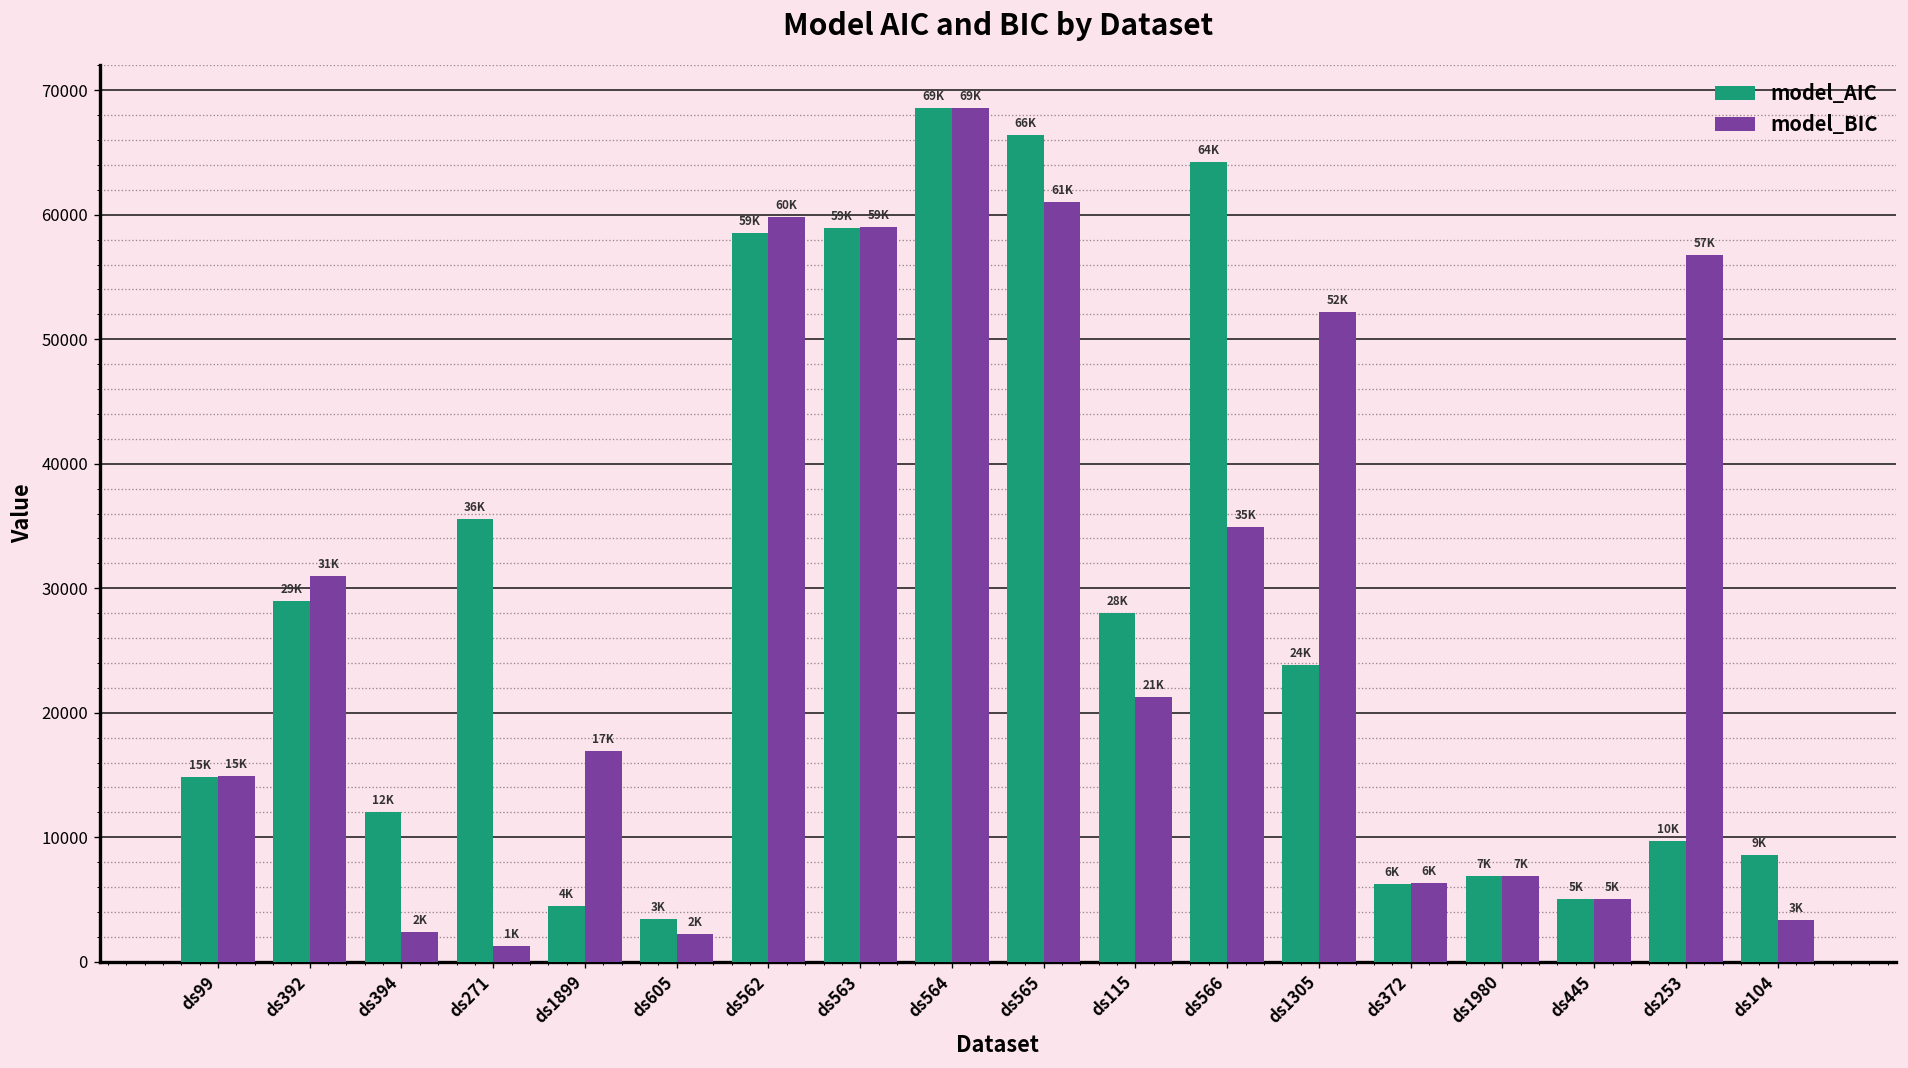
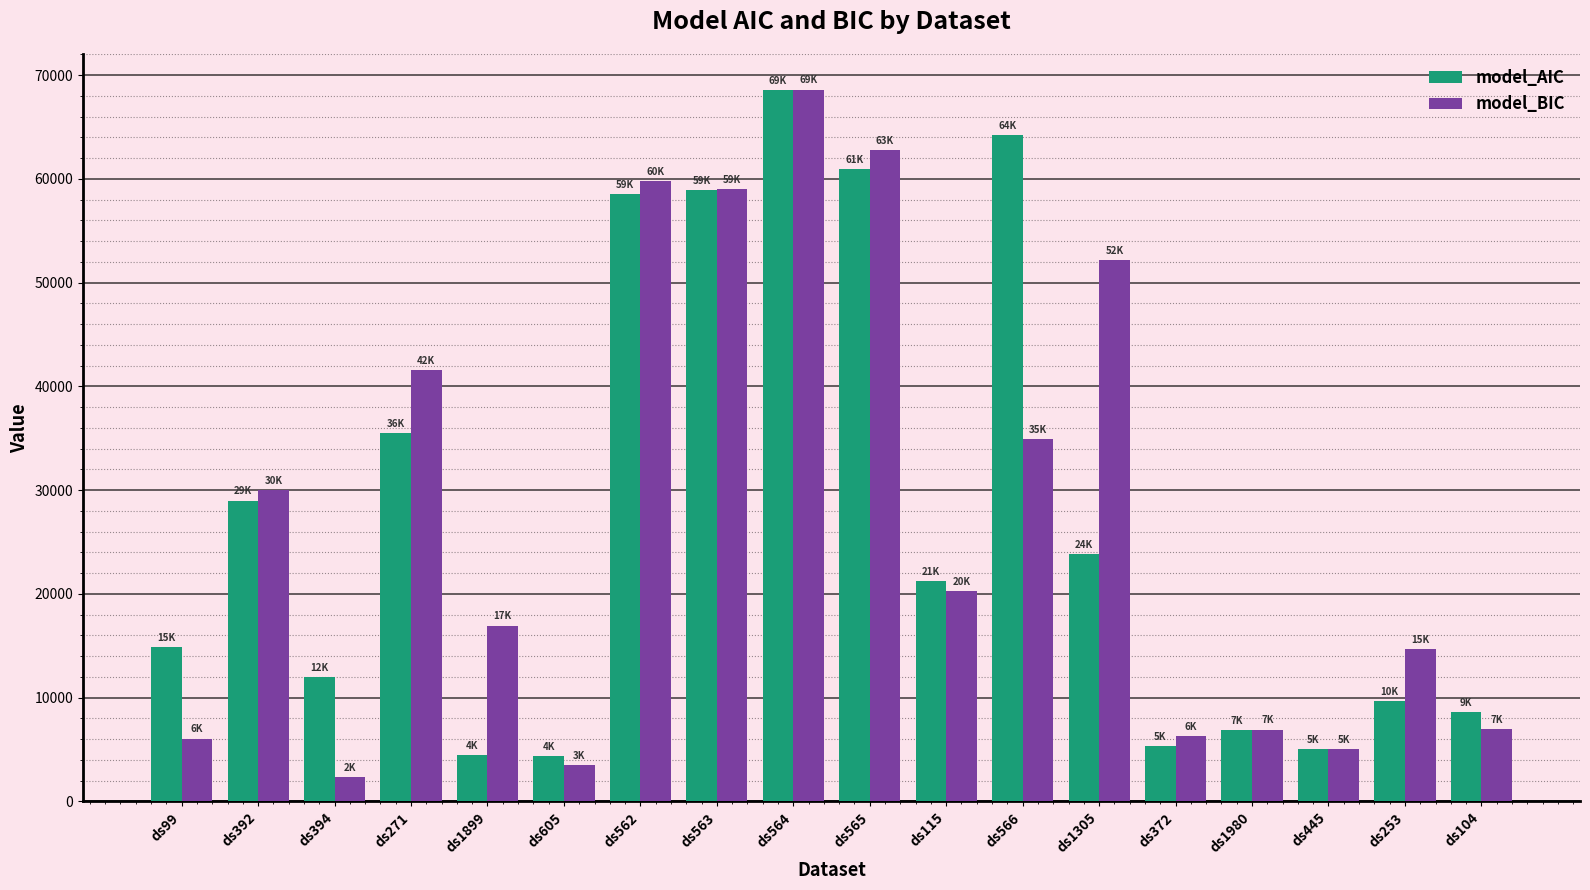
  {
    "model_AIC": {
      "ds99": "15K",
      "ds392": "29K",
      "ds394": "12K",
      "ds271": "36K",
      "ds1899": "4K",
-     "ds605": "3K",
+     "ds605": "4K",
      "ds562": "59K",
      "ds563": "59K",
      "ds564": "69K",
-     "ds565": "66K",
-     "ds115": "28K",
+     "ds565": "61K",
+     "ds115": "21K",
      "ds566": "64K",
      "ds1305": "24K",
-     "ds372": "6K",
+     "ds372": "5K",
      "ds1980": "7K",
      "ds445": "5K",
      "ds253": "10K",
      "ds104": "9K"
    },
    "model_BIC": {
-     "ds99": "15K",
-     "ds392": "31K",
+     "ds99": "6K",
+     "ds392": "30K",
      "ds394": "2K",
-     "ds271": "1K",
+     "ds271": "42K",
      "ds1899": "17K",
-     "ds605": "2K",
+     "ds605": "3K",
      "ds562": "60K",
      "ds563": "59K",
      "ds564": "69K",
-     "ds565": "61K",
-     "ds115": "21K",
+     "ds565": "63K",
+     "ds115": "20K",
      "ds566": "35K",
      "ds1305": "52K",
      "ds372": "6K",
      "ds1980": "7K",
      "ds445": "5K",
-     "ds253": "57K",
-     "ds104": "3K"
+     "ds253": "15K",
+     "ds104": "7K"
    }
  }
